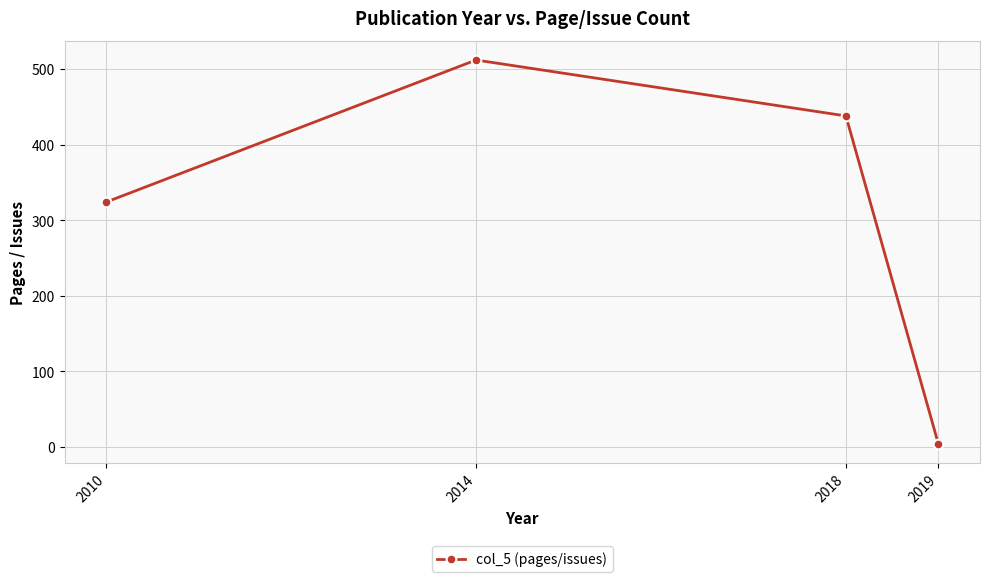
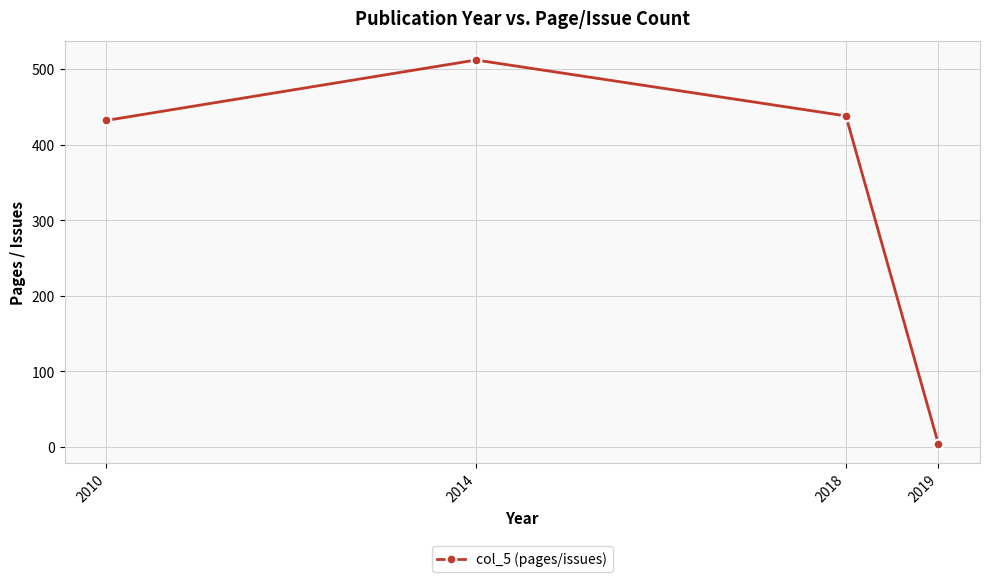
  {
-   "2010": 320,
+   "2010": 430,
    "2014": 510,
    "2018": 440,
    "2019": 0
  }
